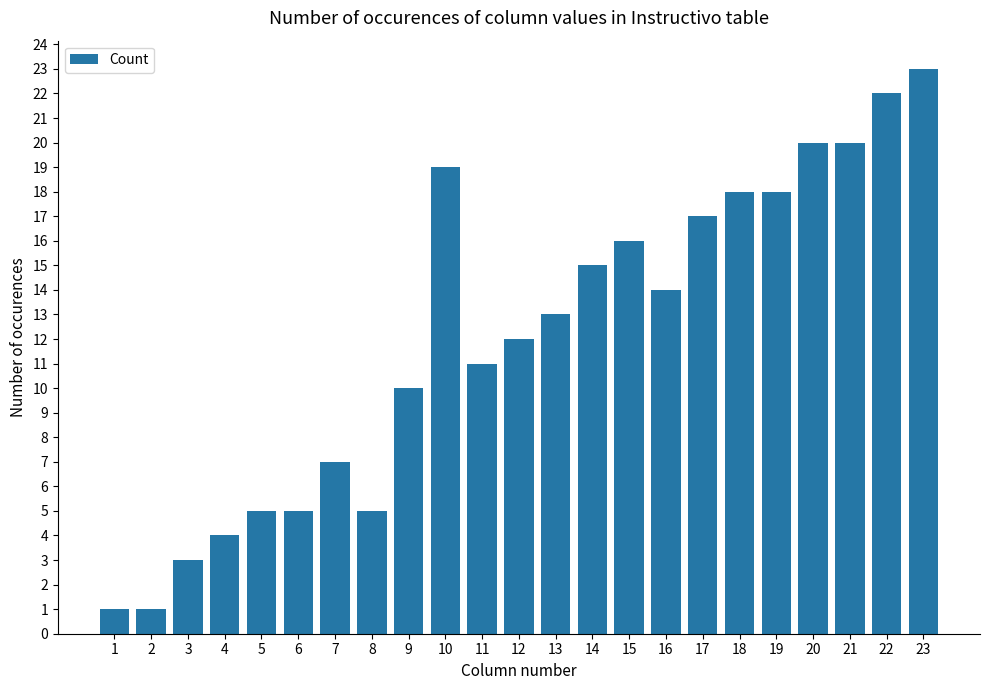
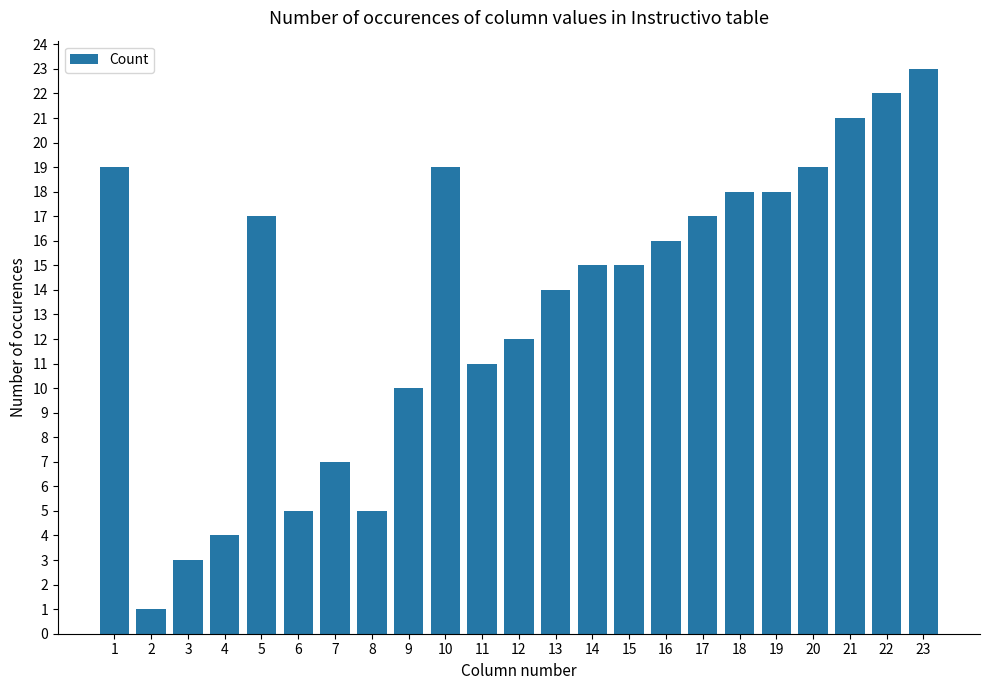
  {
-   "1": 1,
+   "1": 19,
    "2": 1,
    "3": 3,
    "4": 4,
-   "5": 5,
+   "5": 17,
    "6": 5,
    "7": 7,
    "8": 5,
    "9": 10,
    "10": 19,
    "11": 11,
    "12": 12,
-   "13": 13,
+   "13": 14,
    "14": 15,
-   "15": 16,
-   "16": 14,
+   "15": 15,
+   "16": 16,
    "17": 17,
    "18": 18,
    "19": 18,
-   "20": 20,
-   "21": 20,
+   "20": 19,
+   "21": 21,
    "22": 22,
    "23": 23
  }
